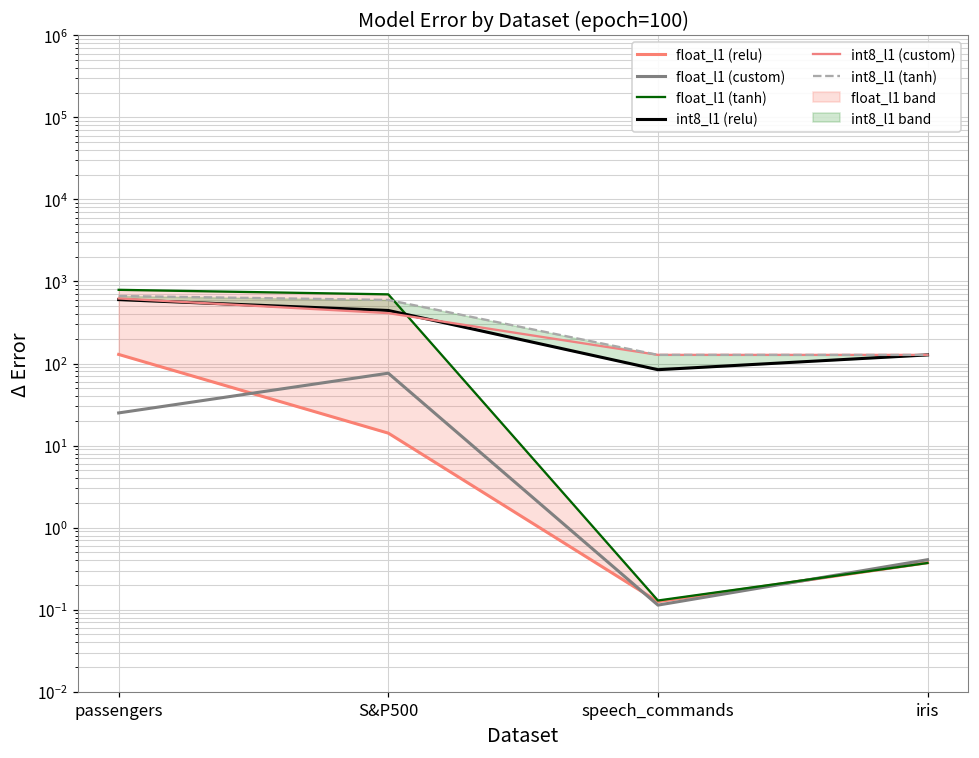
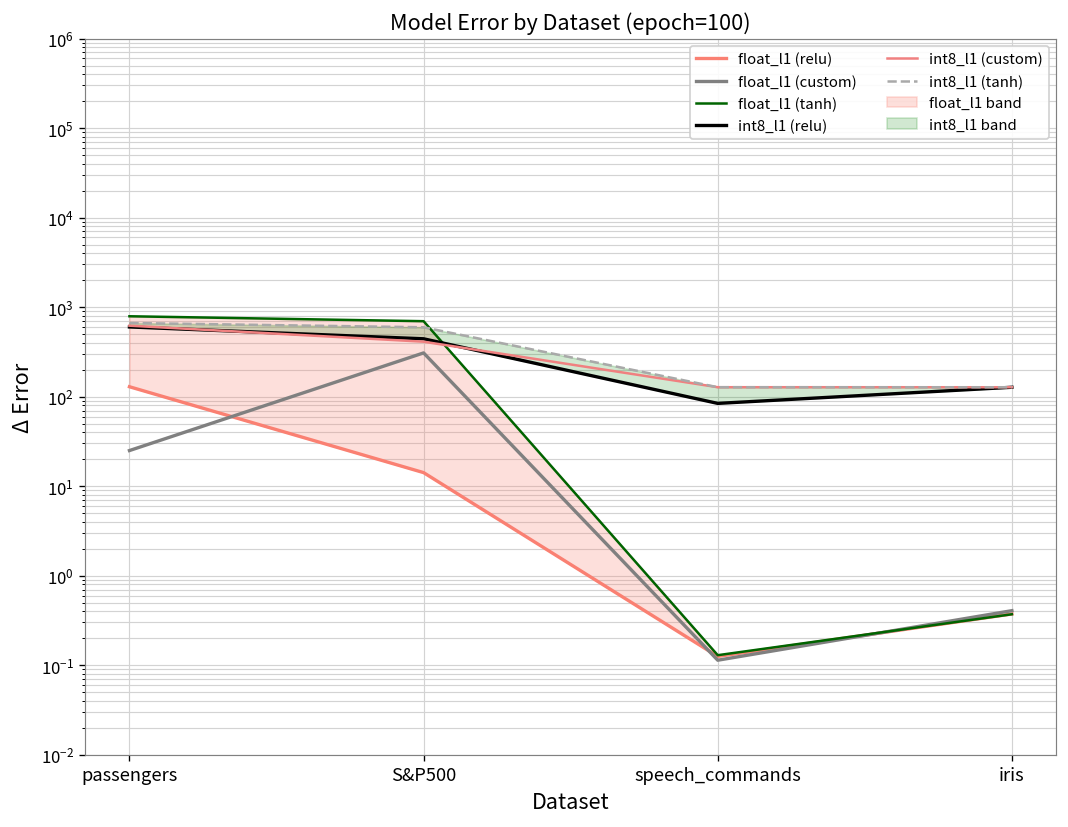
  {
    "float_l1 (custom)": {
      "passengers": 25,
-     "S&P500": 80,
+     "S&P500": 310,
      "speech_commands": 0.11,
      "iris": 0.4
    },
    "int8_l1 (relu)": {
      "speech_commands": 80
    }
  }
